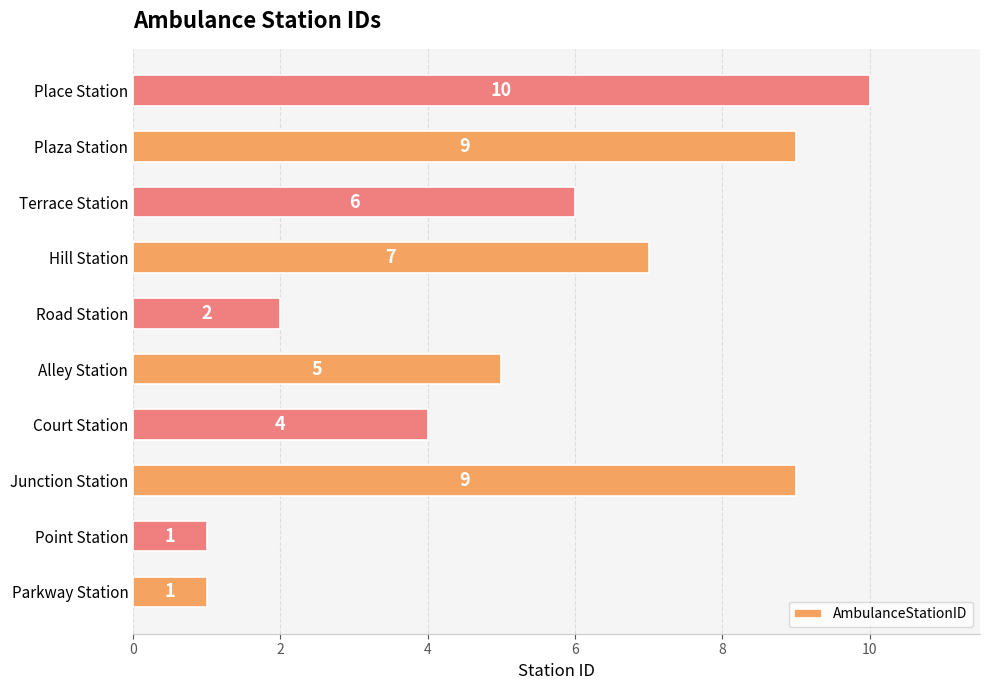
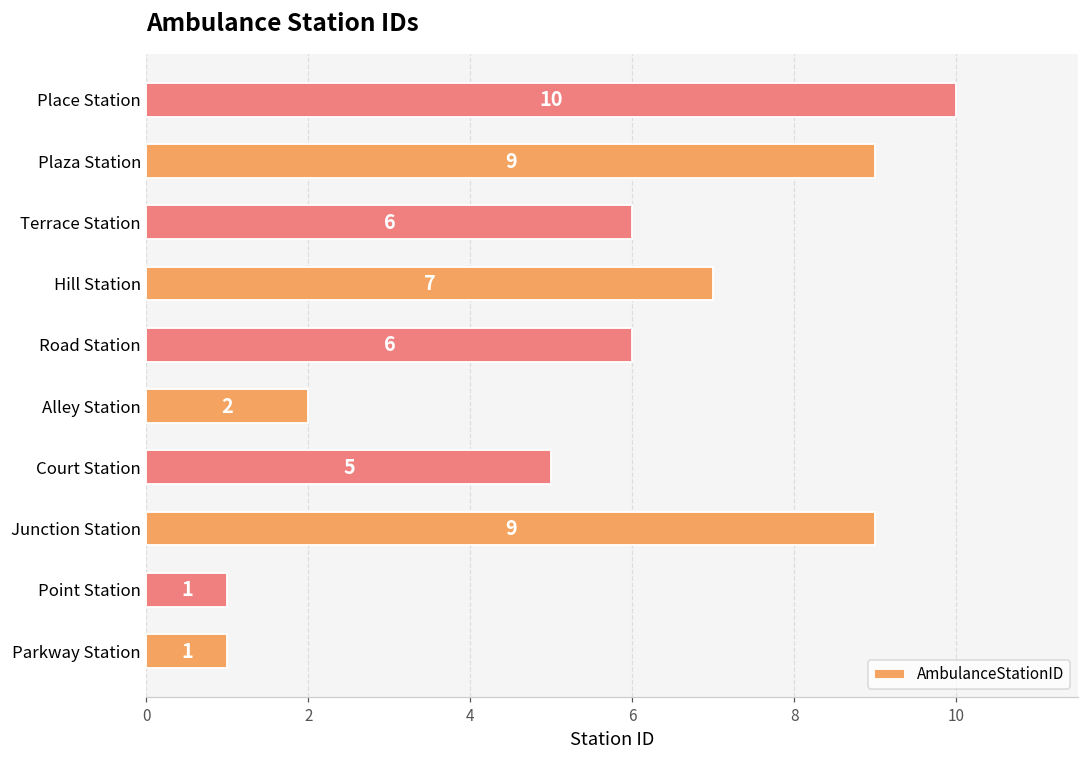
  {
    "Place Station": 10,
    "Plaza Station": 9,
    "Terrace Station": 6,
    "Hill Station": 7,
-   "Road Station": 2,
-   "Alley Station": 5,
-   "Court Station": 4,
+   "Road Station": 6,
+   "Alley Station": 2,
+   "Court Station": 5,
    "Junction Station": 9,
    "Point Station": 1,
    "Parkway Station": 1
  }
